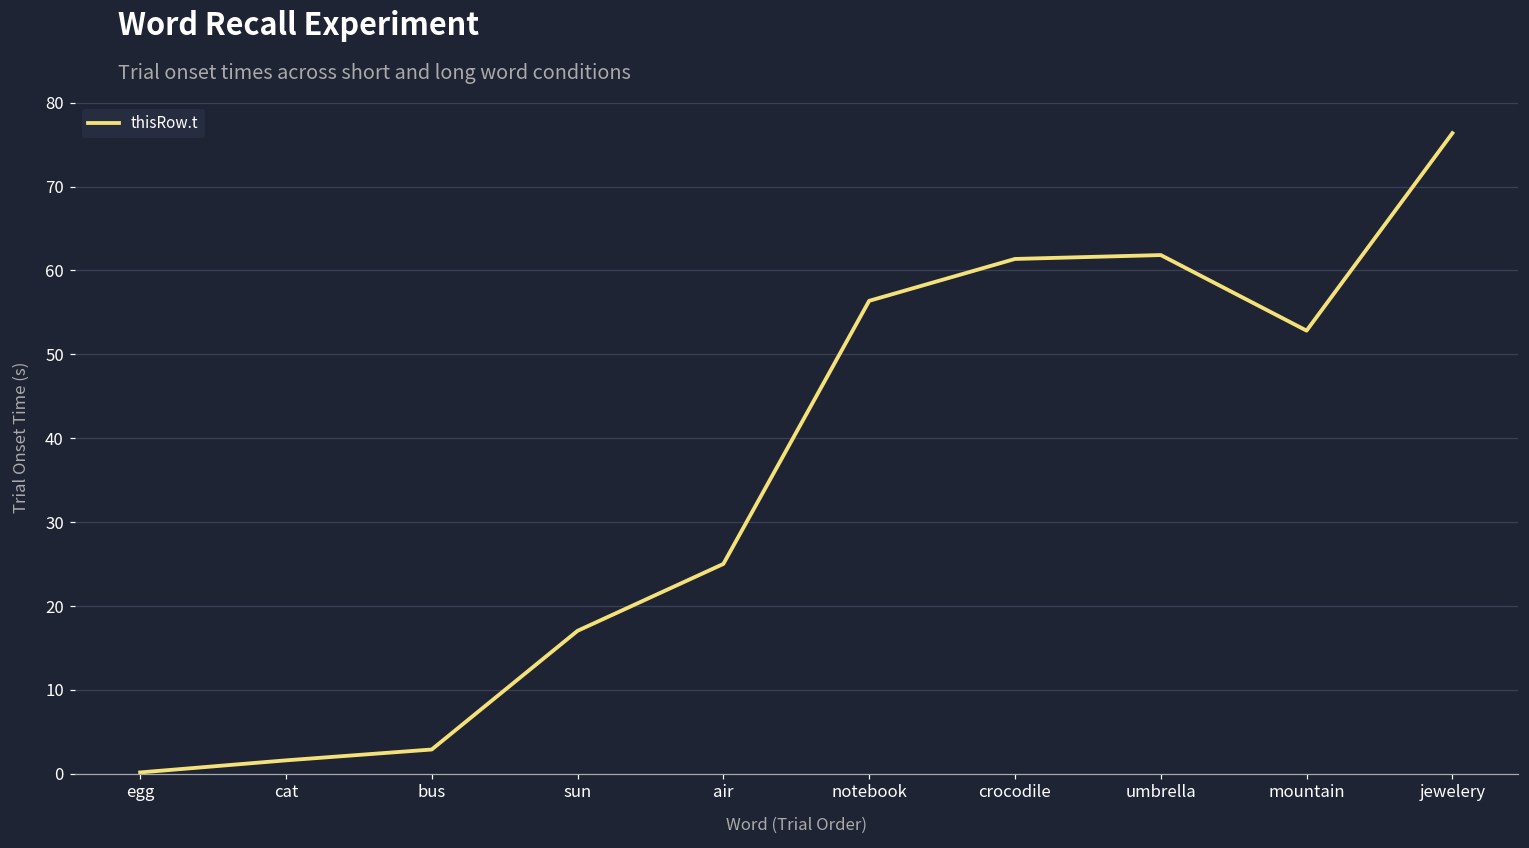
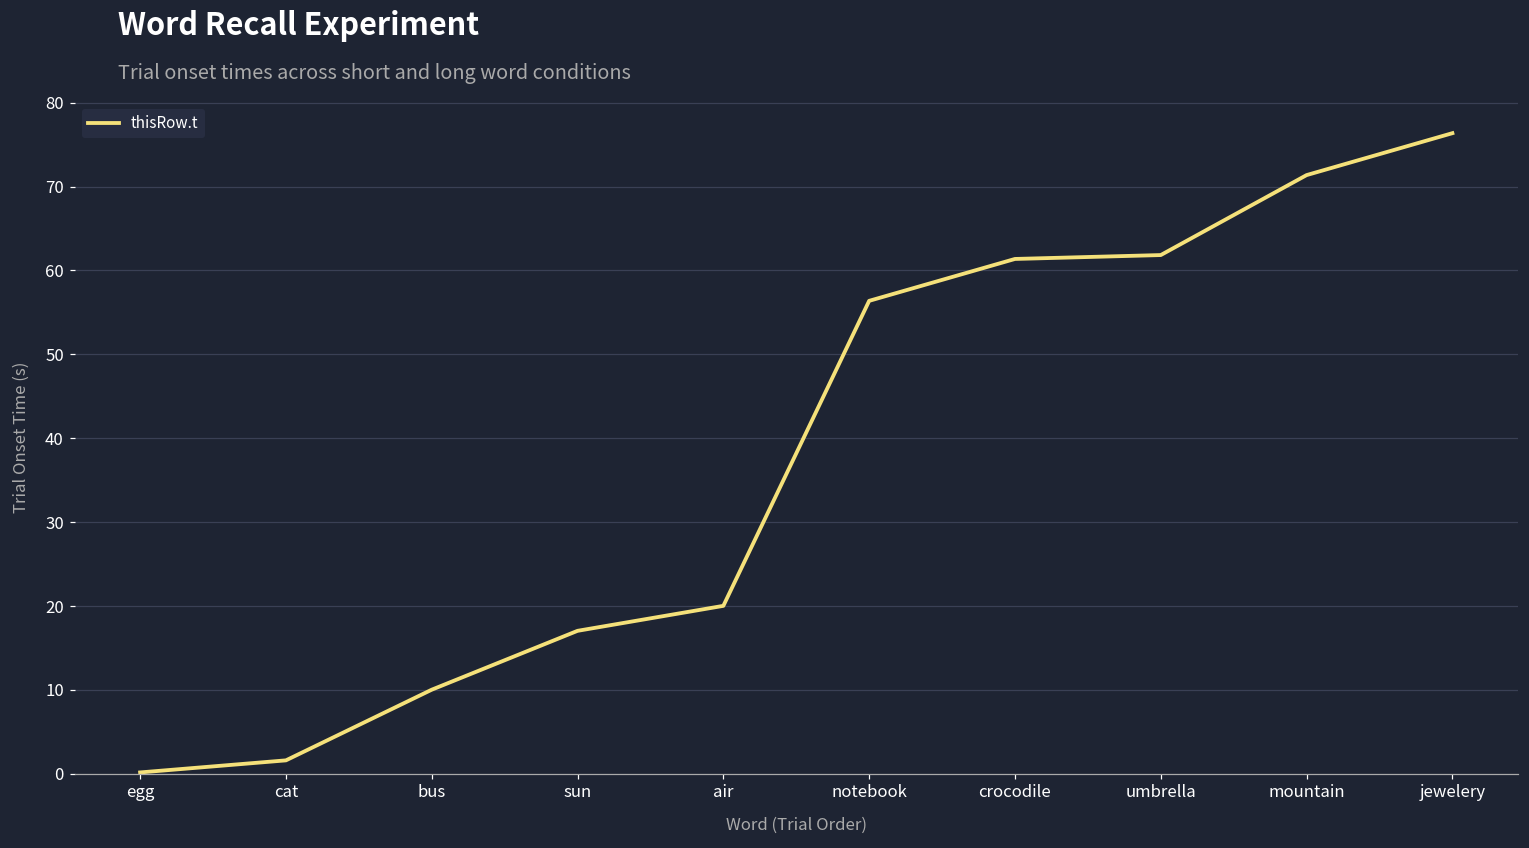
  {
    "egg": 0,
    "cat": 2,
-   "bus": 3,
+   "bus": 10,
    "sun": 17,
-   "air": 25,
+   "air": 20,
    "notebook": 56,
    "crocodile": 61,
    "umbrella": 62,
-   "mountain": 53,
+   "mountain": 71,
    "jewelery": 76
  }
